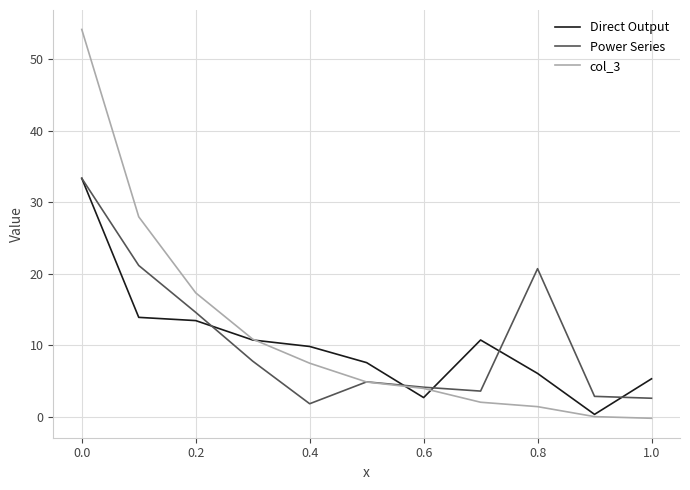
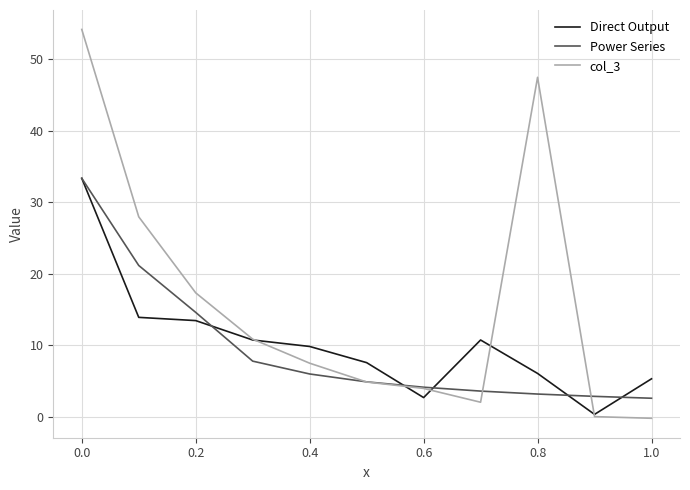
  {
    "Direct Output": {
      "0.2": 13,
      "0.4": 10,
      "0.6": 3,
      "0.8": 6,
      "1.0": 5
    },
    "Power Series": {
      "0.2": 15,
-     "0.4": 2,
-     "0.8": 21,
+     "0.4": 6,
+     "0.8": 3,
      "1.0": 3
    },
    "col_3": {
      "0.0": 54,
      "0.2": 17,
      "0.4": 8,
-     "0.8": 1,
+     "0.8": 47,
      "1.0": 0
    }
  }
